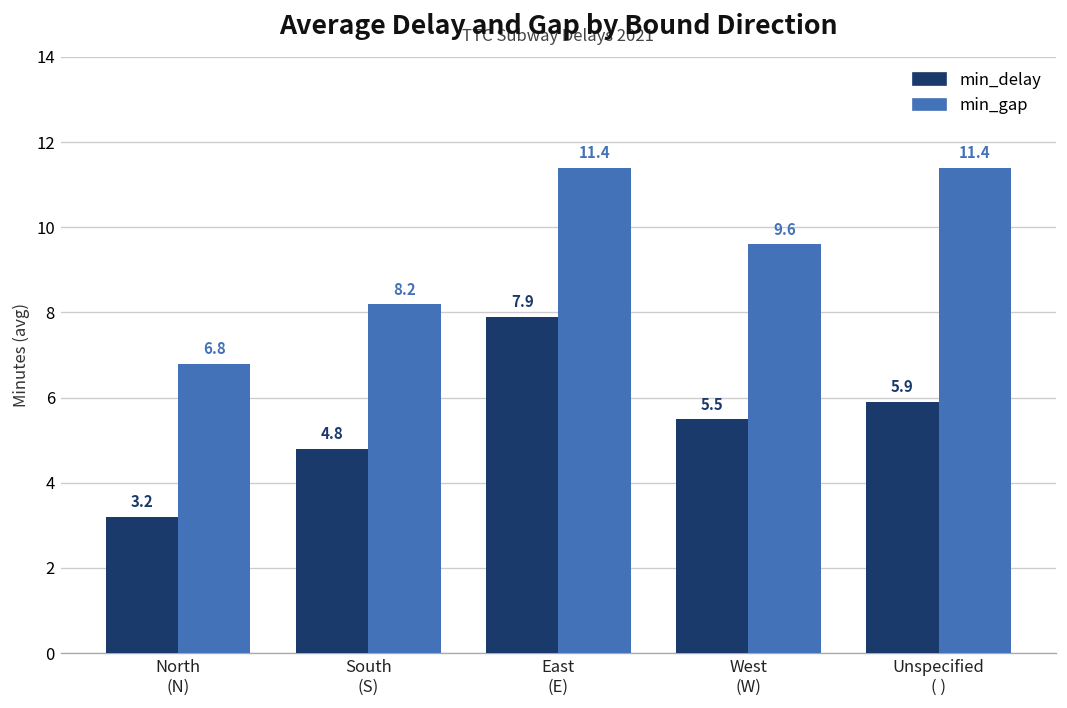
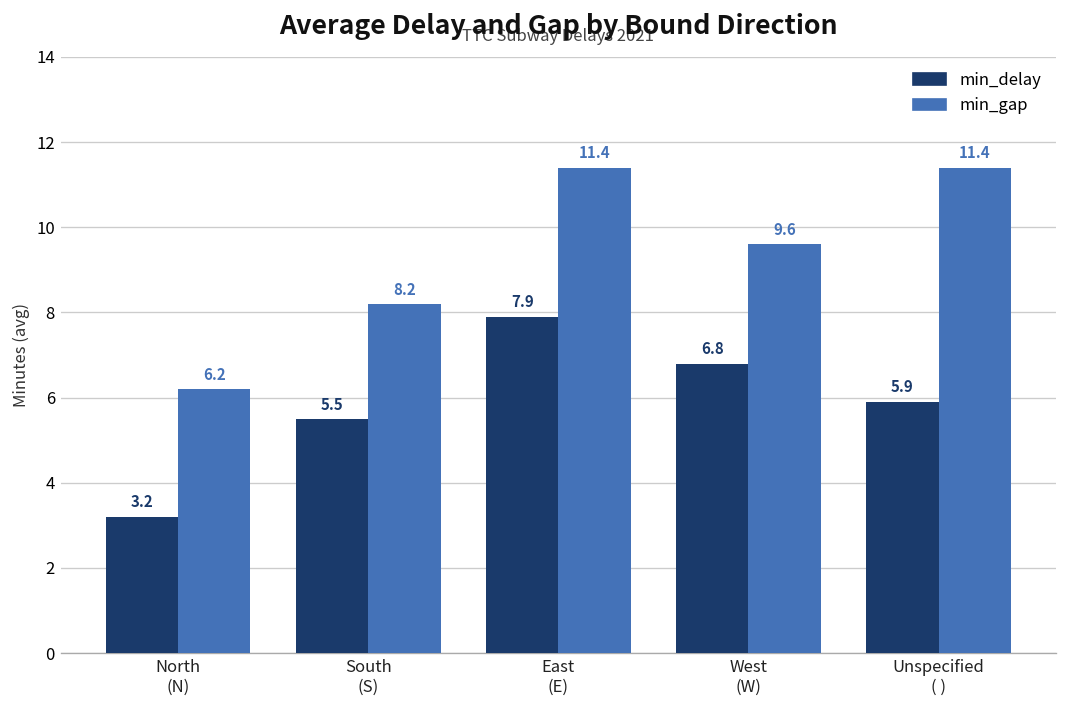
  {
    "min_delay": {
      "North (N)": 3.2,
-     "South (S)": 4.8,
+     "South (S)": 5.5,
      "East (E)": 7.9,
-     "West (W)": 5.5,
+     "West (W)": 6.8,
      "Unspecified ( )": 5.9
    },
    "min_gap": {
-     "North (N)": 6.8,
+     "North (N)": 6.2,
      "South (S)": 8.2,
      "East (E)": 11.4,
      "West (W)": 9.6,
      "Unspecified ( )": 11.4
    }
  }
